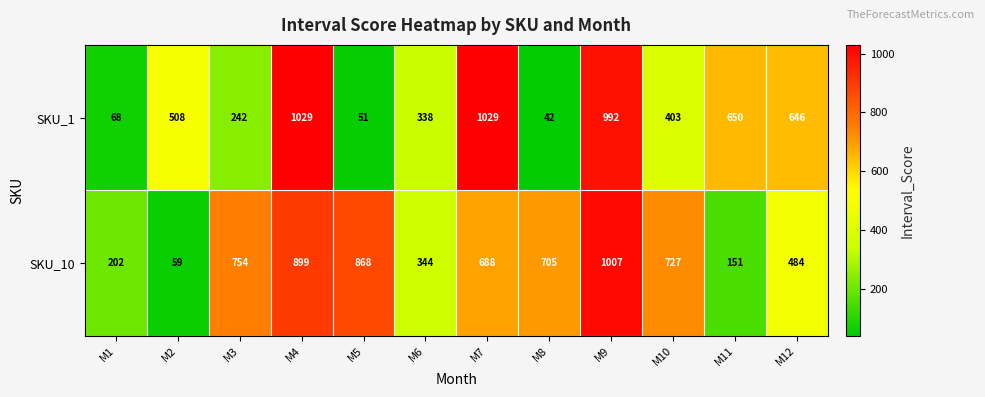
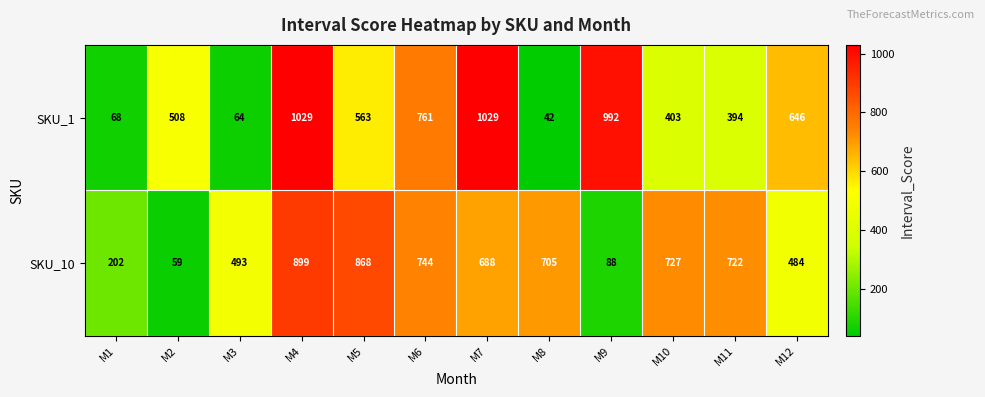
  {
    "SKU_1": {
      "M1": 68,
      "M2": 508,
-     "M3": 242,
+     "M3": 64,
      "M4": 1029,
-     "M5": 51,
-     "M6": 338,
+     "M5": 563,
+     "M6": 761,
      "M7": 1029,
      "M8": 42,
      "M9": 992,
      "M10": 403,
-     "M11": 650,
+     "M11": 394,
      "M12": 646
    },
    "SKU_10": {
      "M1": 202,
      "M2": 59,
-     "M3": 754,
+     "M3": 493,
      "M4": 899,
      "M5": 868,
-     "M6": 344,
+     "M6": 744,
      "M7": 688,
      "M8": 705,
-     "M9": 1007,
+     "M9": 88,
      "M10": 727,
-     "M11": 151,
+     "M11": 722,
      "M12": 484
    }
  }
